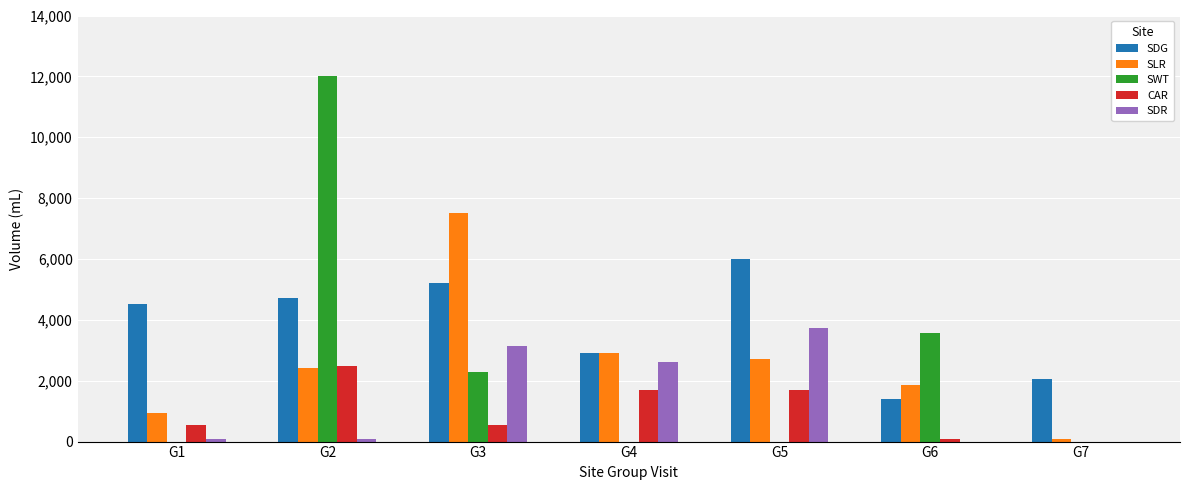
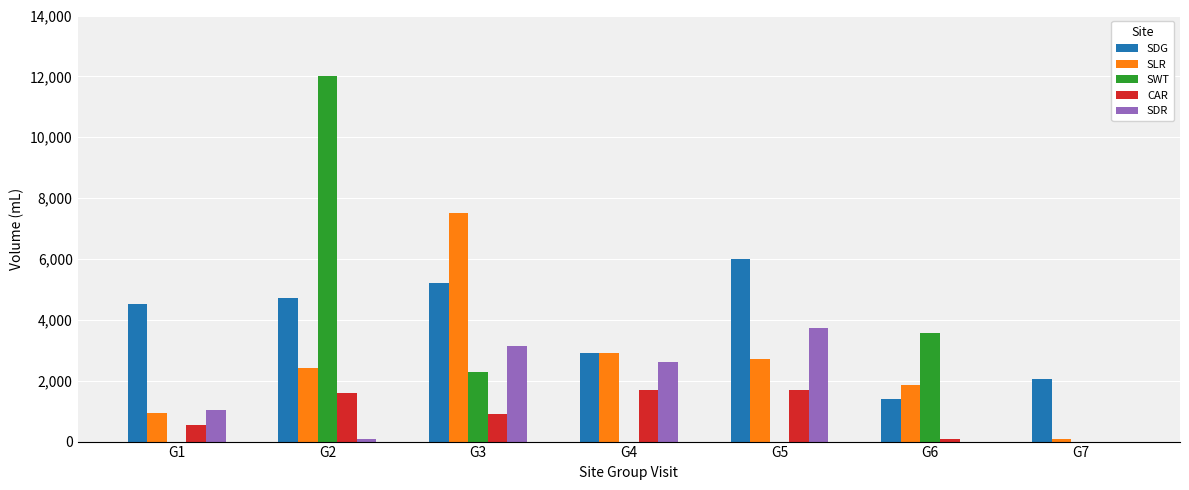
  {
    "SDG": {
      "G1": "4,500",
      "G2": "4,700",
      "G3": "5,200",
      "G4": "2,900",
      "G5": "6,000",
      "G6": "1,400",
      "G7": "2,100"
    },
    "SLR": {
      "G1": "1,000",
      "G2": "2,400",
      "G3": "7,500",
      "G4": "2,900",
      "G5": "2,700",
      "G6": "1,900"
    },
    "SWT": {
      "G1": "0",
      "G2": "12,000",
      "G3": "2,300",
      "G4": "0",
      "G5": "0",
      "G6": "3,600",
      "G7": "0"
    },
    "CAR": {
      "G1": "600",
-     "G2": "2,500",
-     "G3": "500",
+     "G2": "1,600",
+     "G3": "900",
      "G4": "1,700",
      "G5": "1,700",
      "G7": "0"
    },
    "SDR": {
-     "G1": "100",
+     "G1": "1,000",
      "G2": "100",
      "G3": "3,100",
      "G4": "2,600",
      "G5": "3,700",
      "G6": "0",
      "G7": "0"
    }
  }
